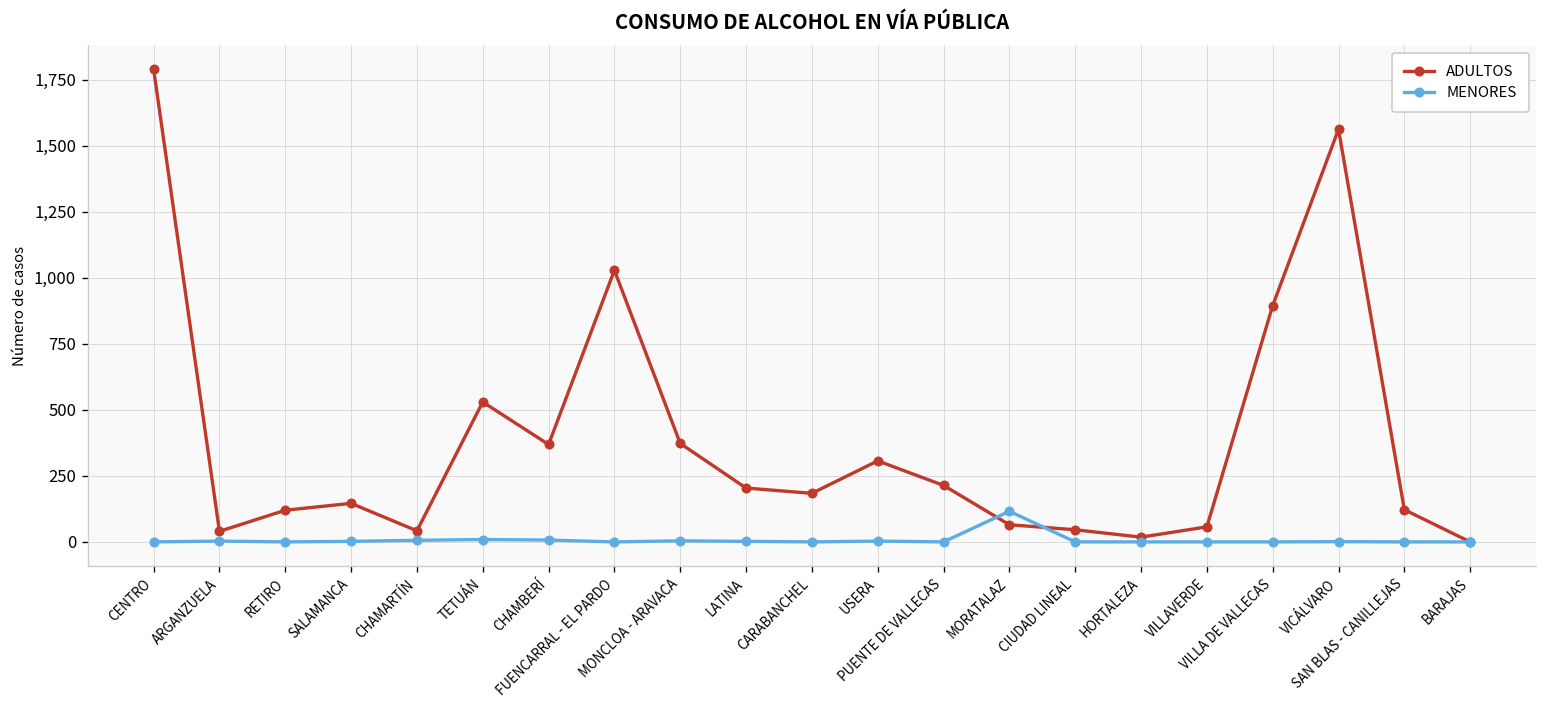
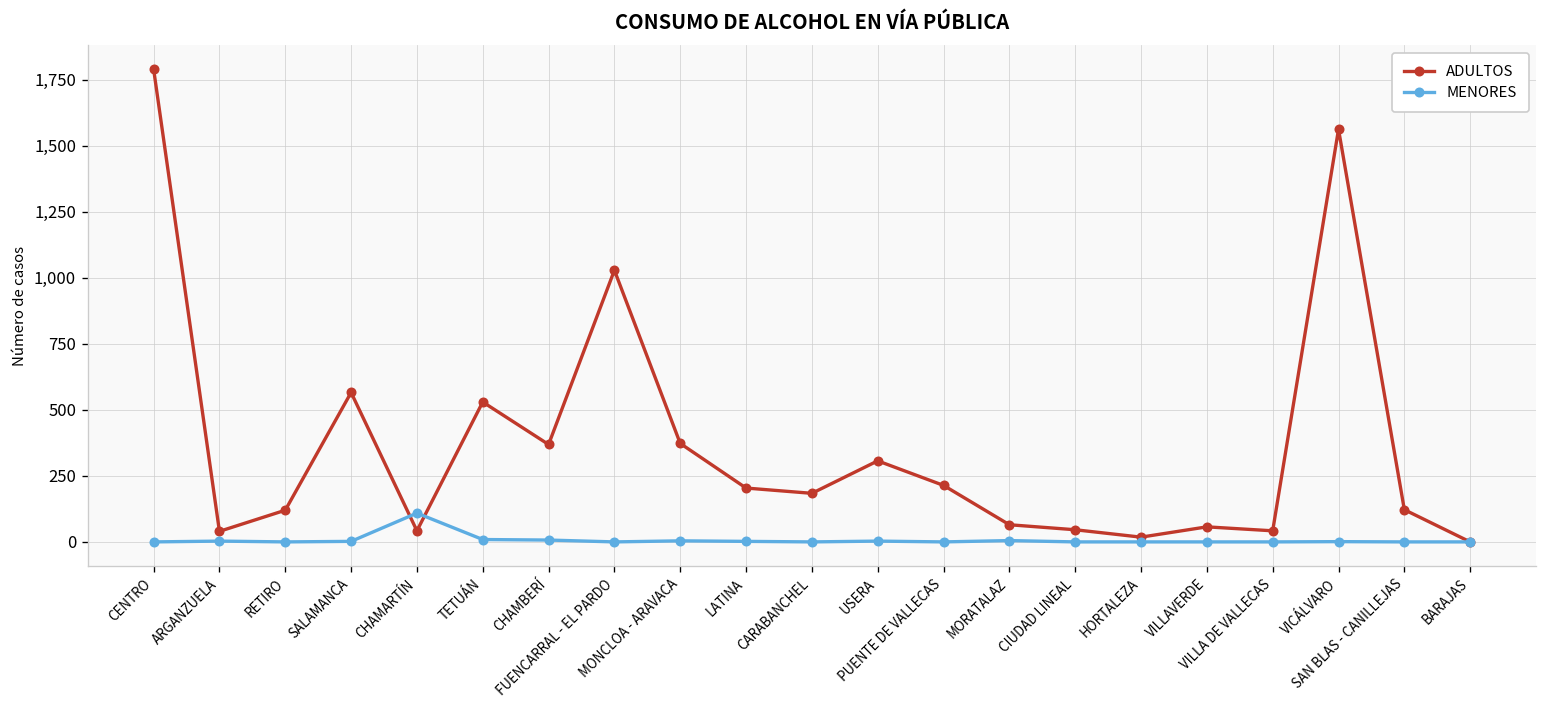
  {
    "ADULTOS": {
      "CENTRO": "1,790",
      "ARGANZUELA": "40",
      "RETIRO": "120",
-     "SALAMANCA": "150",
+     "SALAMANCA": "570",
      "CHAMARTÍN": "40",
      "TETUÁN": "530",
      "CHAMBERÍ": "370",
      "FUENCARRAL - EL PARDO": "1,030",
      "MONCLOA - ARAVACA": "370",
      "LATINA": "200",
      "CARABANCHEL": "180",
      "USERA": "310",
      "PUENTE DE VALLECAS": "210",
      "MORATALAZ": "70",
      "CIUDAD LINEAL": "50",
      "HORTALEZA": "20",
      "VILLAVERDE": "60",
-     "VILLA DE VALLECAS": "900",
+     "VILLA DE VALLECAS": "40",
      "VICÁLVARO": "1,560",
      "SAN BLAS - CANILLEJAS": "120"
    },
    "MENORES": {
      "CENTRO": "0",
      "ARGANZUELA": "0",
      "RETIRO": "0",
      "SALAMANCA": "0",
-     "CHAMARTÍN": "10",
+     "CHAMARTÍN": "110",
      "TETUÁN": "10",
      "CHAMBERÍ": "10",
      "FUENCARRAL - EL PARDO": "0",
      "MONCLOA - ARAVACA": "0",
      "LATINA": "0",
      "CARABANCHEL": "0",
      "USERA": "0",
      "PUENTE DE VALLECAS": "0",
-     "MORATALAZ": "120",
+     "MORATALAZ": "10",
      "CIUDAD LINEAL": "0",
      "HORTALEZA": "0",
      "VILLAVERDE": "0",
      "VILLA DE VALLECAS": "0",
      "VICÁLVARO": "0",
      "SAN BLAS - CANILLEJAS": "0"
    }
  }
